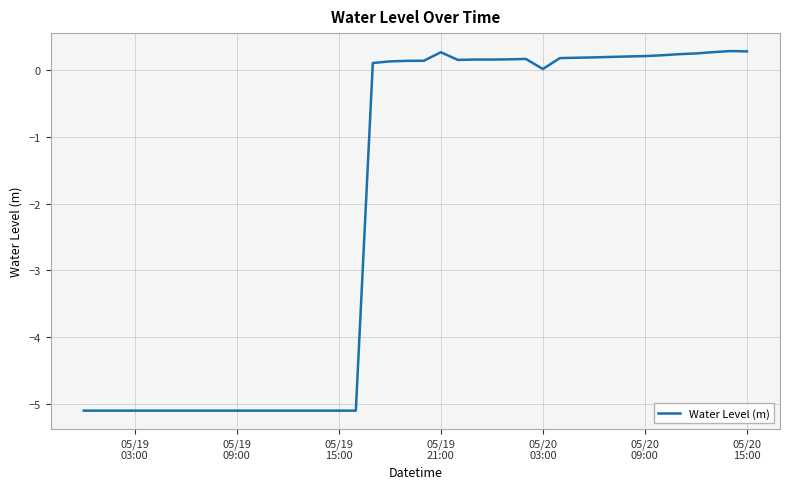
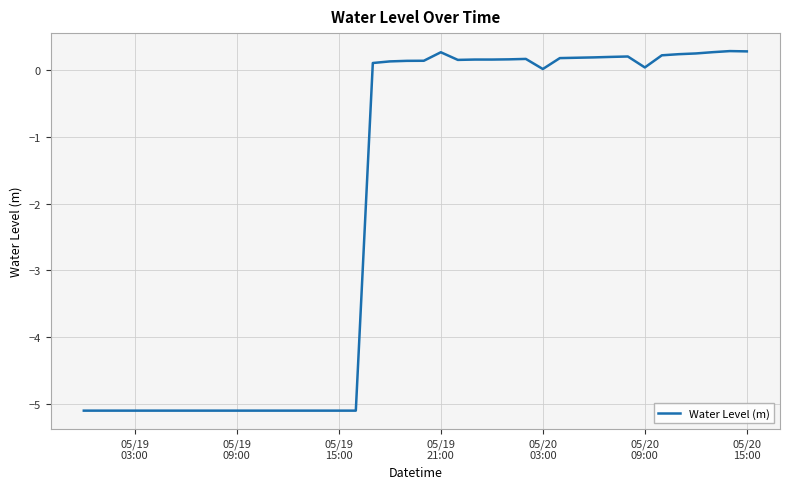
  {
    "05/19 03:00": -5.1,
    "05/19 09:00": -5.1,
    "05/19 15:00": -5.1,
    "05/19 21:00": 0.3,
    "05/20 03:00": 0.0,
-   "05/20 09:00": 0.2,
+   "05/20 09:00": 0.0,
    "05/20 15:00": 0.3
  }
